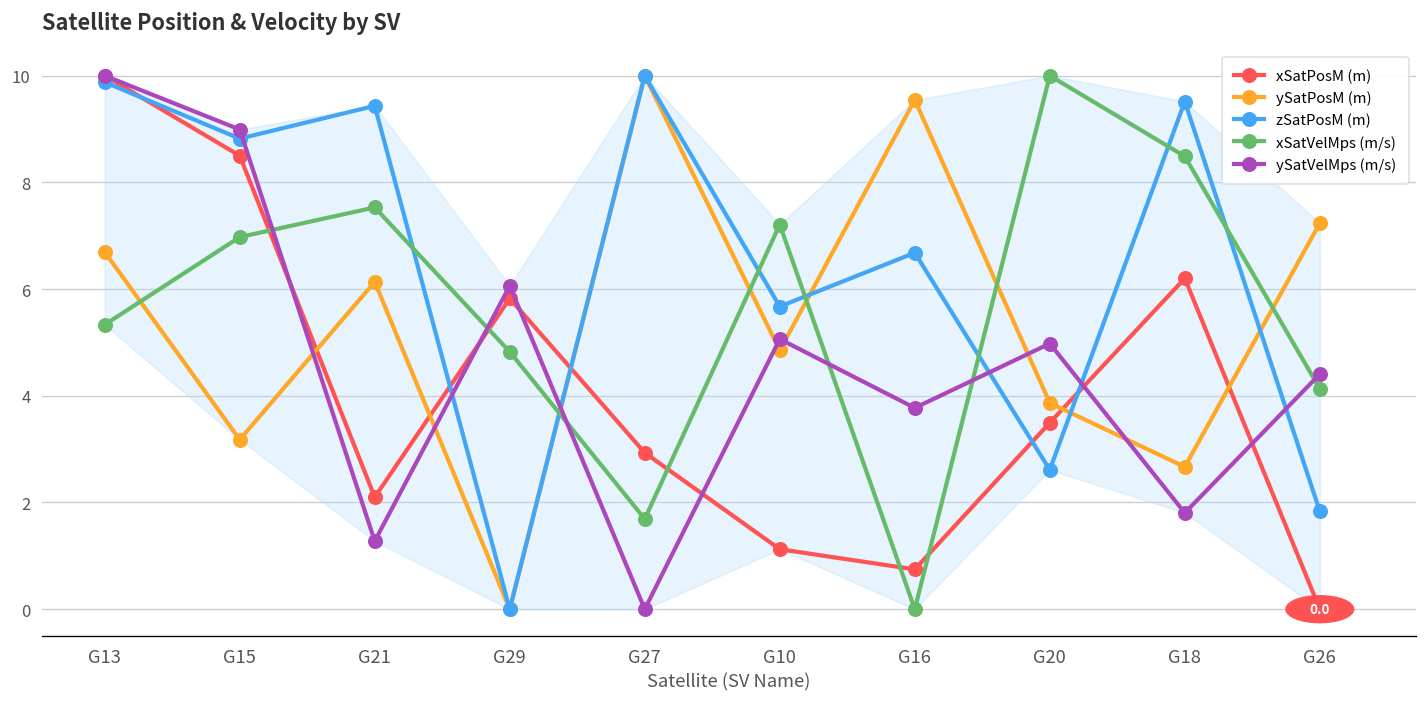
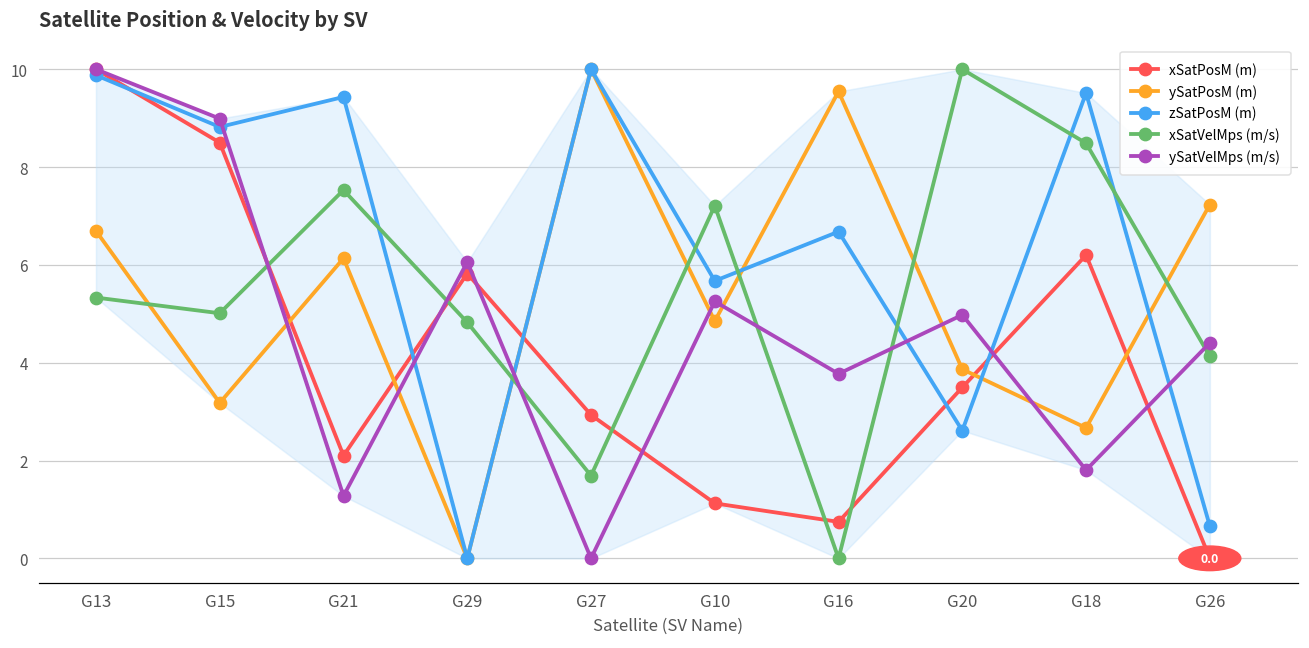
  {
    "xSatPosM (m)": {
      "G15": 8.5,
      "G21": 2.1,
      "G29": 5.8,
      "G27": 2.9,
      "G10": 1.1,
      "G16": 0.7,
      "G20": 3.5,
      "G18": 6.2
    },
    "ySatPosM (m)": {
      "G13": 6.7,
      "G15": 3.2,
      "G21": 6.1,
      "G10": 4.9,
      "G20": 3.9,
      "G18": 2.7
    },
    "zSatPosM (m)": {
      "G13": 9.9,
      "G15": 8.8,
      "G10": 5.7,
      "G16": 6.7,
      "G20": 2.6,
-     "G26": 1.8
+     "G26": 0.7
    },
    "xSatVelMps (m/s)": {
      "G13": 5.3,
-     "G15": 7.0,
+     "G15": 5.0,
      "G21": 7.5,
      "G29": 4.8,
      "G27": 1.7,
      "G16": 0.0,
      "G18": 8.5,
      "G26": 4.1
    },
    "ySatVelMps (m/s)": {
      "G21": 1.3,
      "G27": 0.0,
-     "G10": 5.1,
+     "G10": 5.3,
      "G16": 3.8,
      "G20": 5.0,
      "G18": 1.8,
      "G26": 4.4
    }
  }
